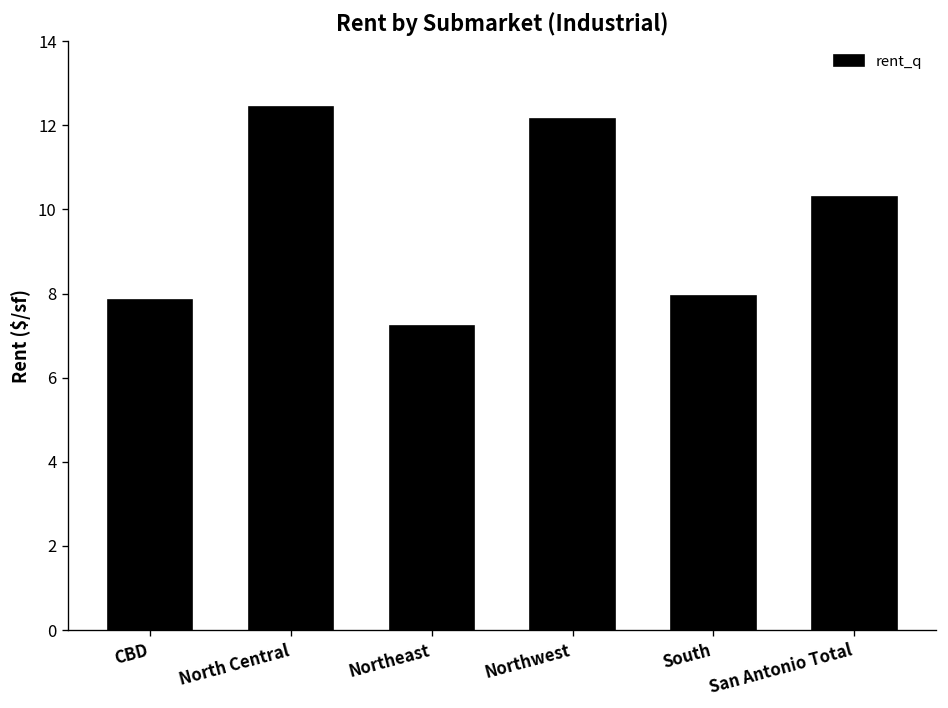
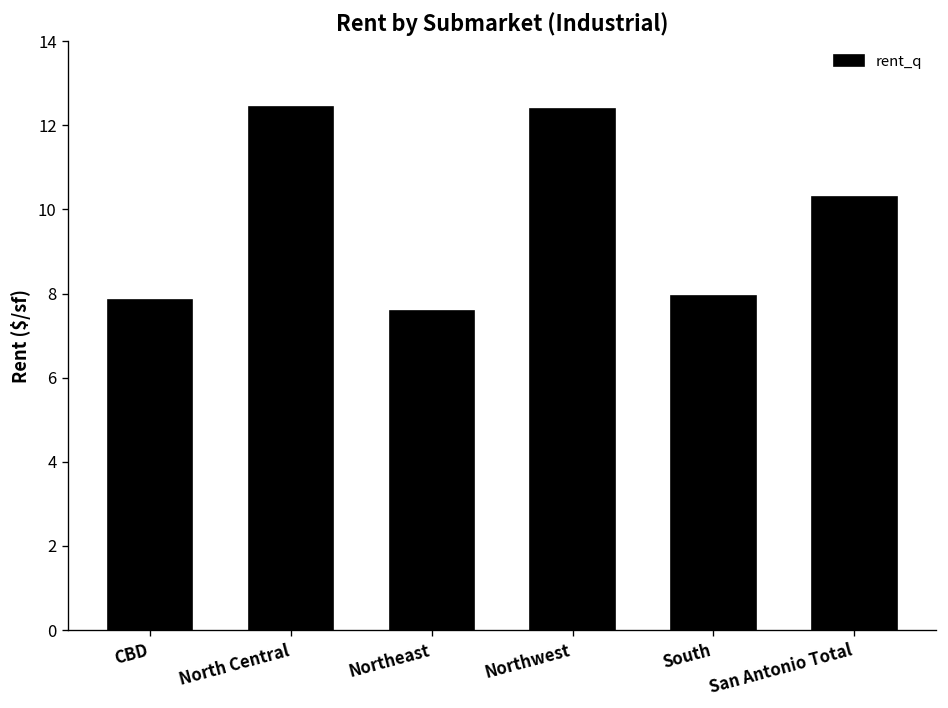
  {
    "CBD": 7.8,
    "North Central": 12.4,
-   "Northeast": 7.2,
-   "Northwest": 12.2,
+   "Northeast": 7.6,
+   "Northwest": 12.4,
    "South": 7.9,
    "San Antonio Total": 10.3
  }
